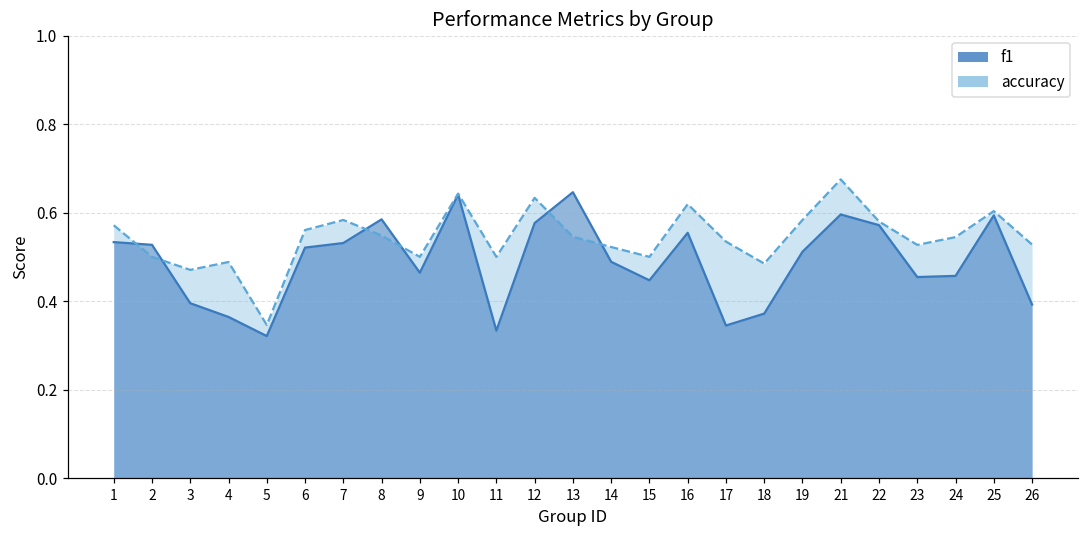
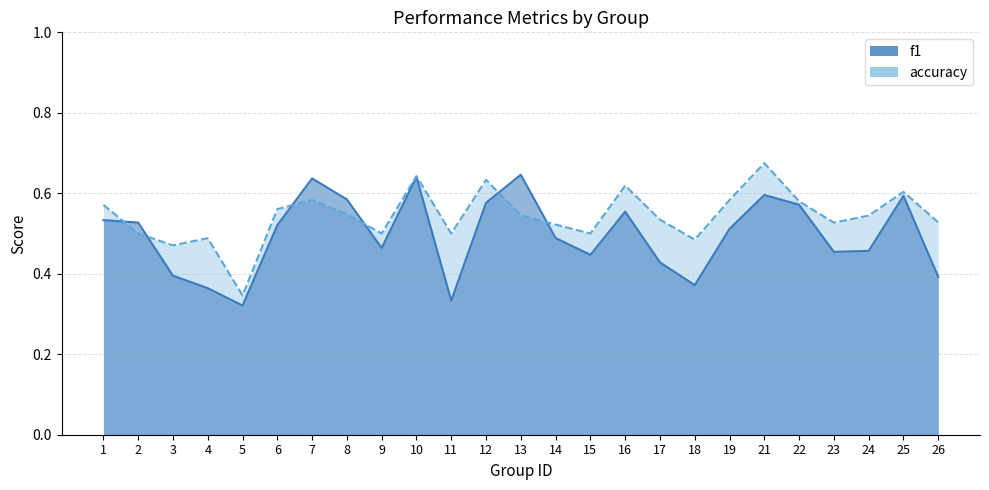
  {
    "accuracy": {
      "1": 0.57,
      "2": 0.50,
      "3": 0.47,
      "4": 0.49,
      "5": 0.35,
      "6": 0.56,
      "7": 0.58,
      "8": 0.55,
      "9": 0.50,
      "11": 0.50,
      "12": 0.63,
      "13": 0.55,
      "14": 0.52,
      "15": 0.50,
      "16": 0.62,
      "17": 0.53,
      "18": 0.48,
      "19": 0.58,
      "21": 0.68,
      "22": 0.58,
      "23": 0.53,
      "24": 0.54,
      "25": 0.60,
      "26": 0.53
    },
    "f1": {
      "1": 0.53,
      "2": 0.53,
      "3": 0.40,
      "4": 0.36,
      "5": 0.32,
      "6": 0.52,
-     "7": 0.53,
+     "7": 0.64,
      "8": 0.58,
      "9": 0.46,
      "11": 0.33,
      "12": 0.58,
      "13": 0.65,
      "14": 0.49,
      "15": 0.45,
      "16": 0.55,
-     "17": 0.34,
+     "17": 0.43,
      "18": 0.37,
      "19": 0.51,
      "21": 0.60,
      "22": 0.57,
      "23": 0.45,
      "24": 0.46,
      "25": 0.59,
      "26": 0.39
    }
  }
